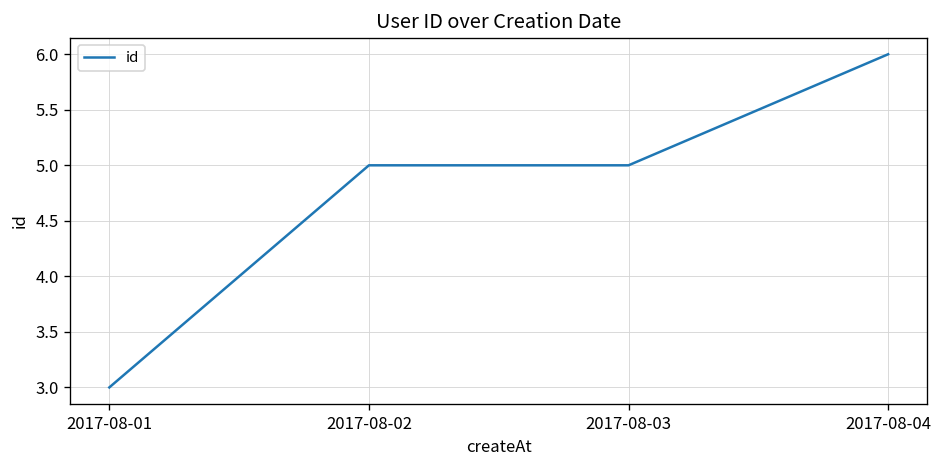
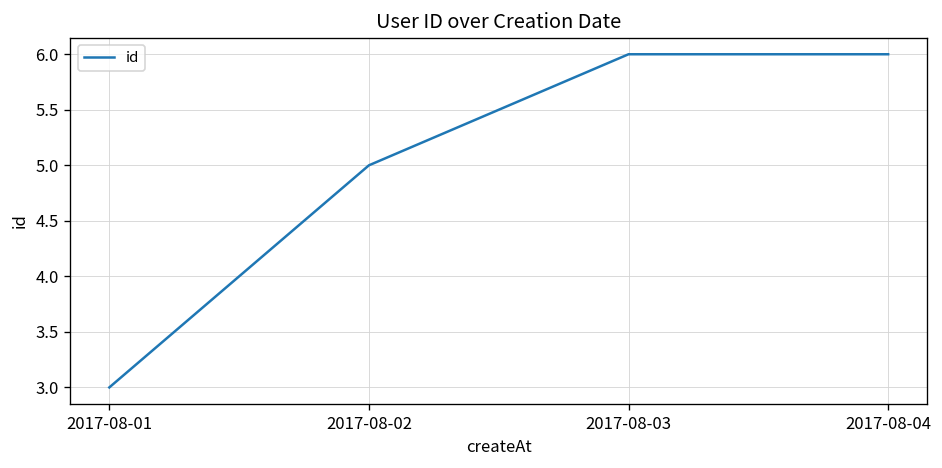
  {
    "2017-08-01": 3,
    "2017-08-02": 5,
-   "2017-08-03": 5,
+   "2017-08-03": 6,
    "2017-08-04": 6
  }
